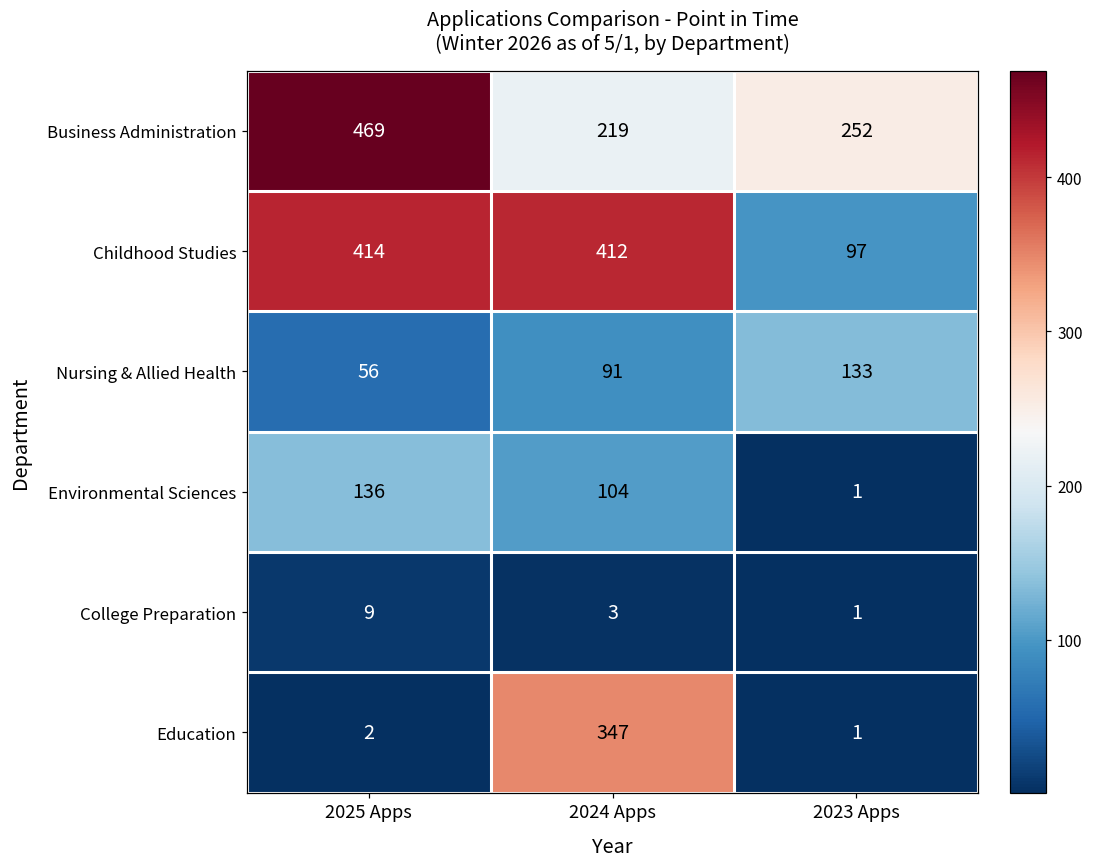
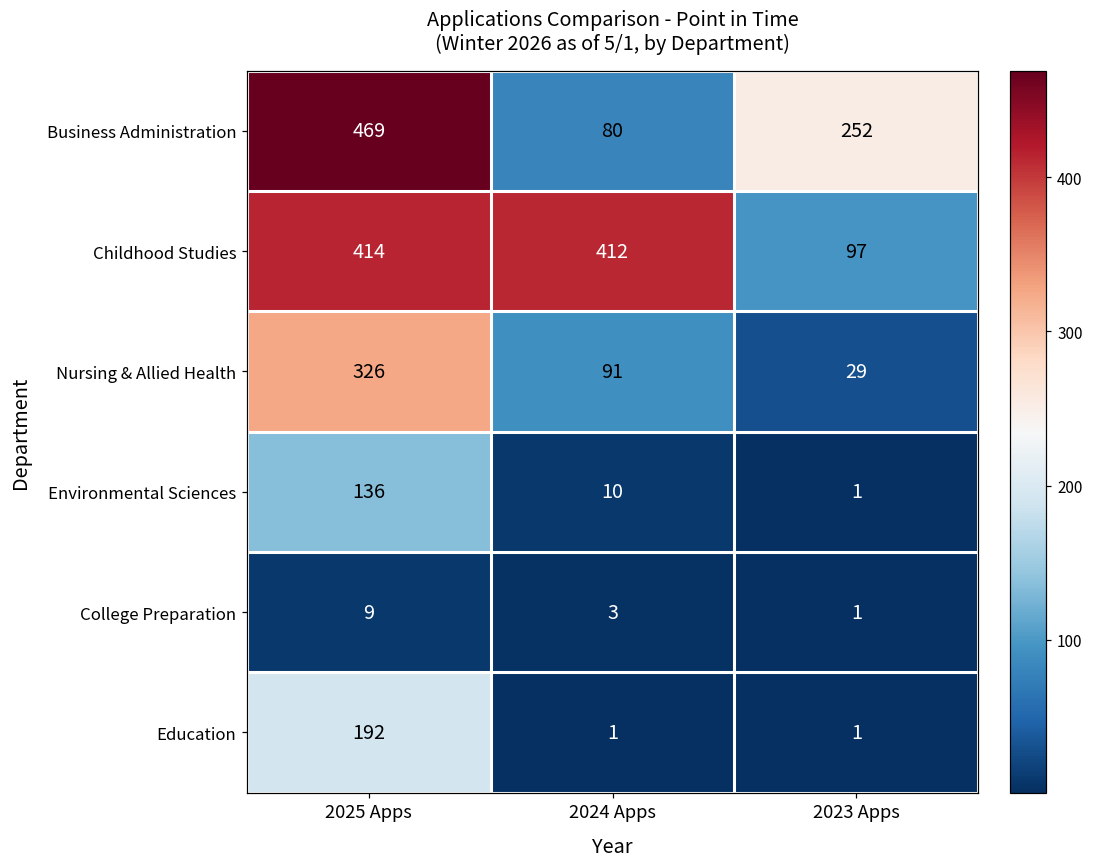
  {
    "Business Administration": {
      "2025 Apps": 469,
-     "2024 Apps": 219,
+     "2024 Apps": 80,
      "2023 Apps": 252
    },
    "Childhood Studies": {
      "2025 Apps": 414,
      "2024 Apps": 412,
      "2023 Apps": 97
    },
    "Nursing & Allied Health": {
-     "2025 Apps": 56,
+     "2025 Apps": 326,
      "2024 Apps": 91,
-     "2023 Apps": 133
+     "2023 Apps": 29
    },
    "Environmental Sciences": {
      "2025 Apps": 136,
-     "2024 Apps": 104,
+     "2024 Apps": 10,
      "2023 Apps": 1
    },
    "College Preparation": {
      "2025 Apps": 9,
      "2024 Apps": 3,
      "2023 Apps": 1
    },
    "Education": {
-     "2025 Apps": 2,
-     "2024 Apps": 347,
+     "2025 Apps": 192,
+     "2024 Apps": 1,
      "2023 Apps": 1
    }
  }
